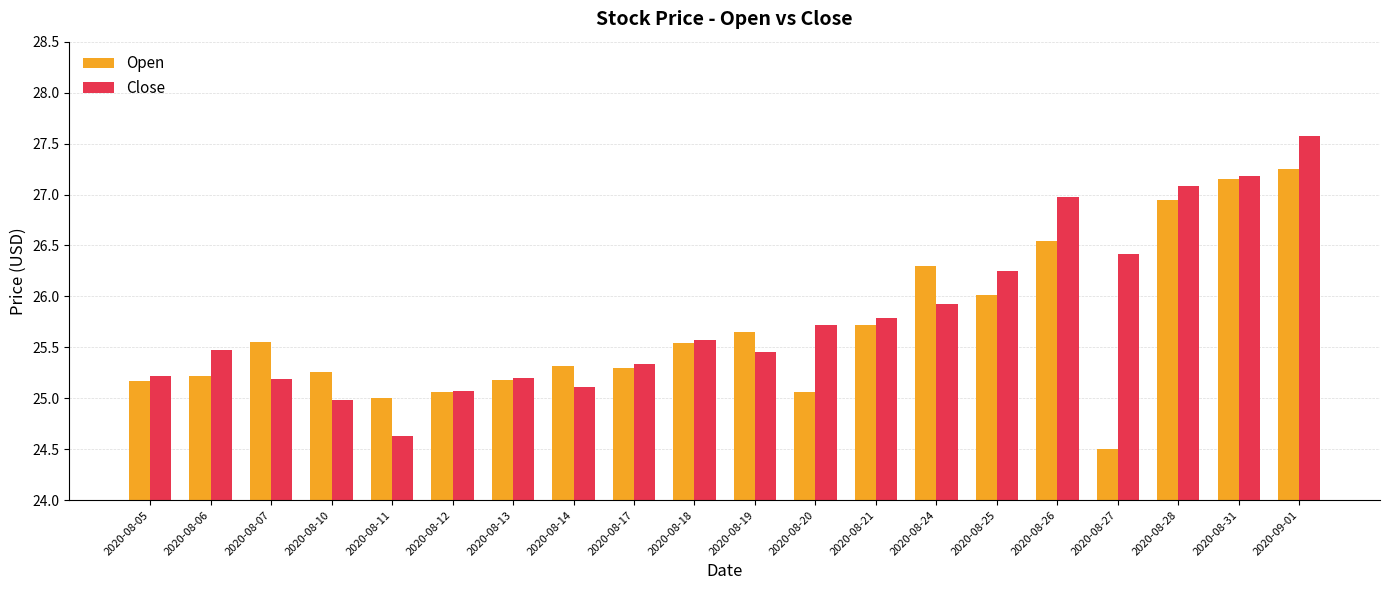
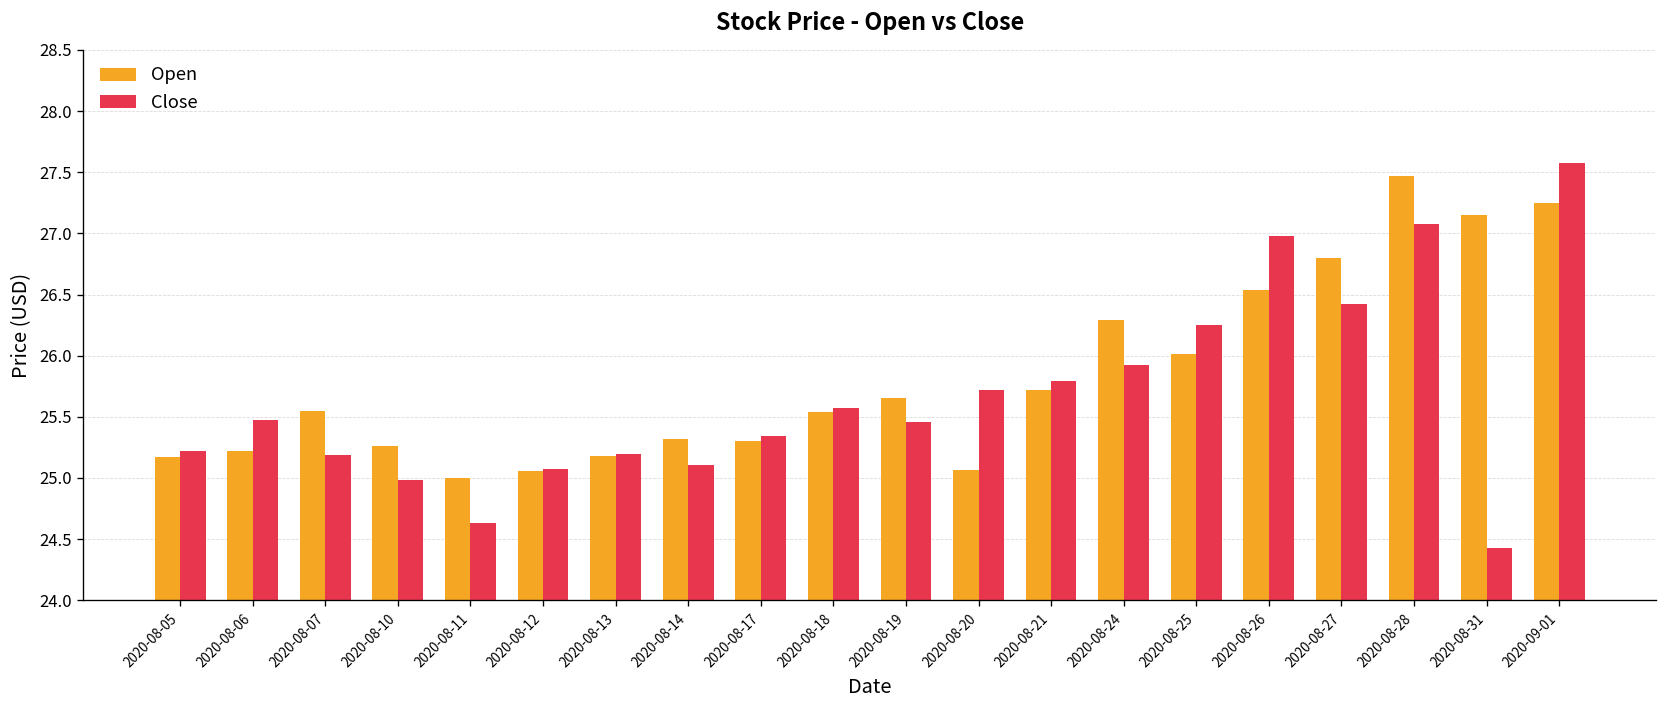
  {
    "Open": {
      "2020-08-05": 25.17,
      "2020-08-06": 25.22,
      "2020-08-07": 25.55,
      "2020-08-10": 25.26,
      "2020-08-11": 25.00,
      "2020-08-12": 25.06,
      "2020-08-13": 25.18,
      "2020-08-14": 25.32,
      "2020-08-17": 25.30,
      "2020-08-18": 25.54,
      "2020-08-19": 25.65,
      "2020-08-20": 25.07,
      "2020-08-21": 25.72,
      "2020-08-24": 26.29,
      "2020-08-25": 26.02,
      "2020-08-26": 26.54,
-     "2020-08-27": 24.50,
-     "2020-08-28": 26.95,
+     "2020-08-27": 26.80,
+     "2020-08-28": 27.47,
      "2020-08-31": 27.15,
      "2020-09-01": 27.25
    },
    "Close": {
      "2020-08-05": 25.22,
      "2020-08-06": 25.47,
      "2020-08-07": 25.19,
      "2020-08-10": 24.98,
      "2020-08-11": 24.63,
      "2020-08-12": 25.07,
      "2020-08-13": 25.20,
      "2020-08-14": 25.11,
      "2020-08-17": 25.34,
      "2020-08-18": 25.57,
      "2020-08-19": 25.46,
      "2020-08-20": 25.72,
      "2020-08-21": 25.79,
      "2020-08-24": 25.92,
      "2020-08-25": 26.25,
      "2020-08-26": 26.98,
      "2020-08-27": 26.42,
      "2020-08-28": 27.08,
-     "2020-08-31": 27.18,
+     "2020-08-31": 24.43,
      "2020-09-01": 27.58
    }
  }
